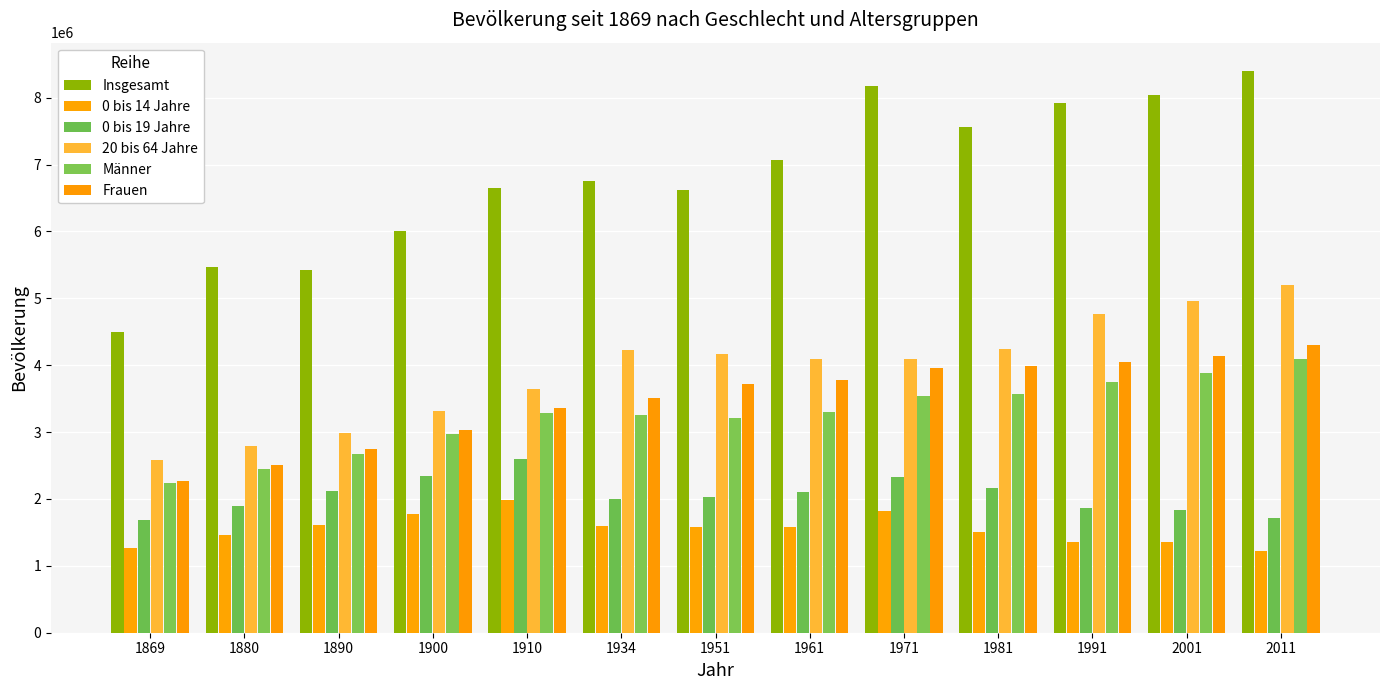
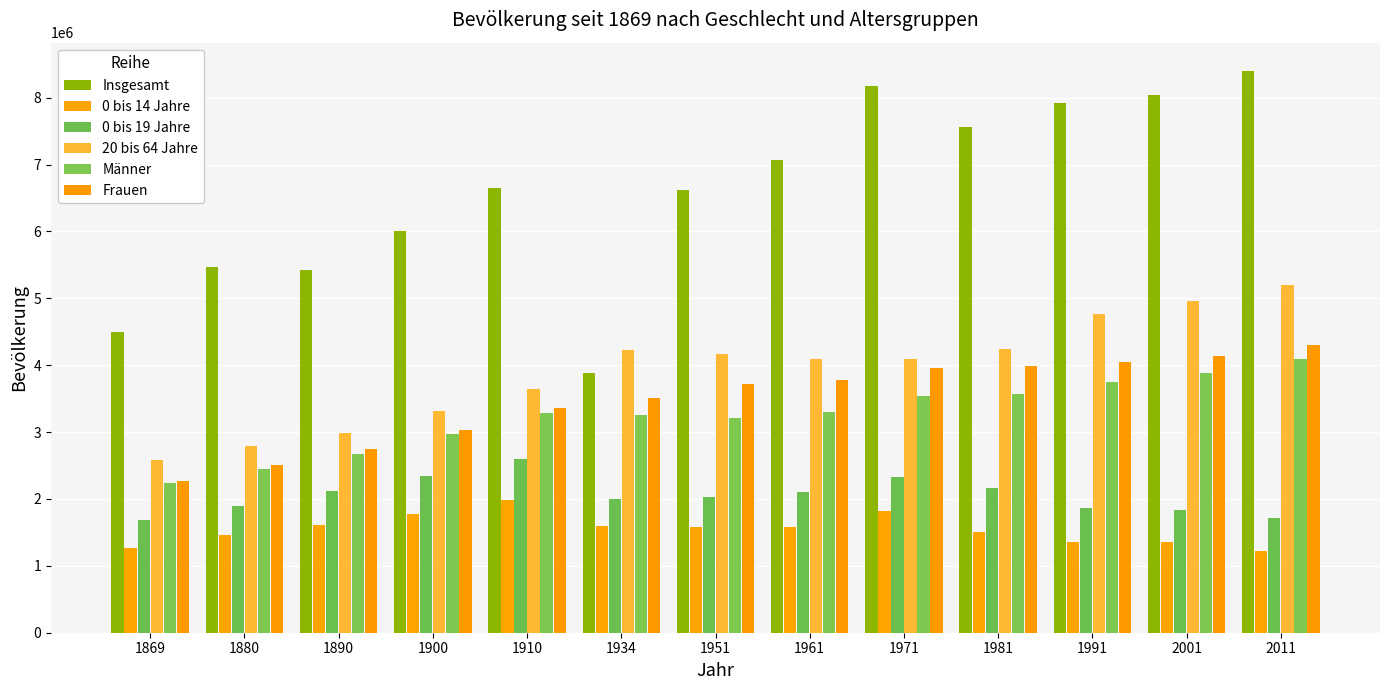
  {
    "Insgesamt": {
      "1869": 4500000,
      "1880": 5500000,
      "1890": 5400000,
      "1900": 6000000,
      "1910": 6600000,
-     "1934": 6800000,
+     "1934": 3900000,
      "1951": 6600000,
      "1961": 7100000,
      "1971": 8200000,
      "1981": 7600000,
      "1991": 7900000,
      "2001": 8000000,
      "2011": 8400000
    }
  }
